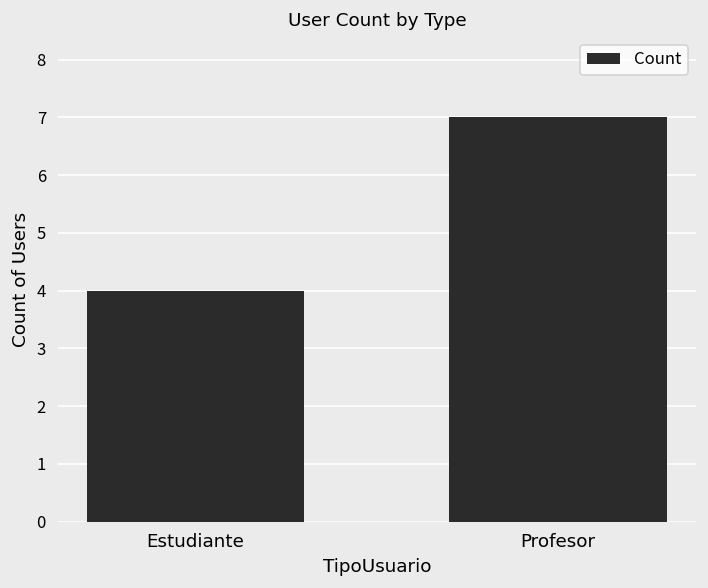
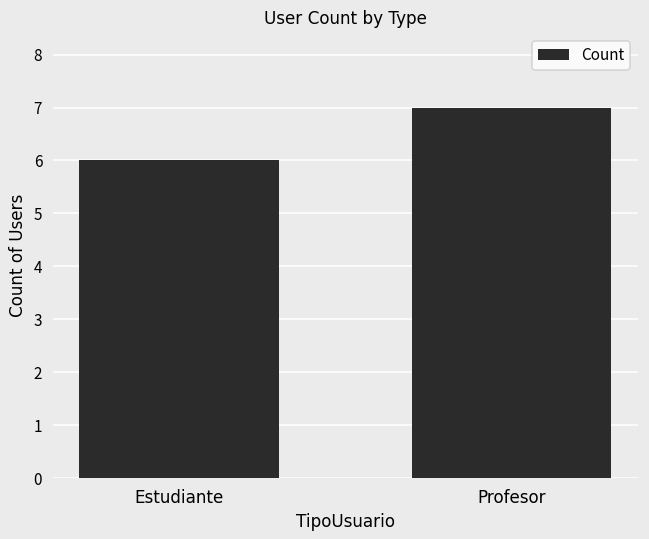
  {
-   "Estudiante": 4,
+   "Estudiante": 6,
    "Profesor": 7
  }
